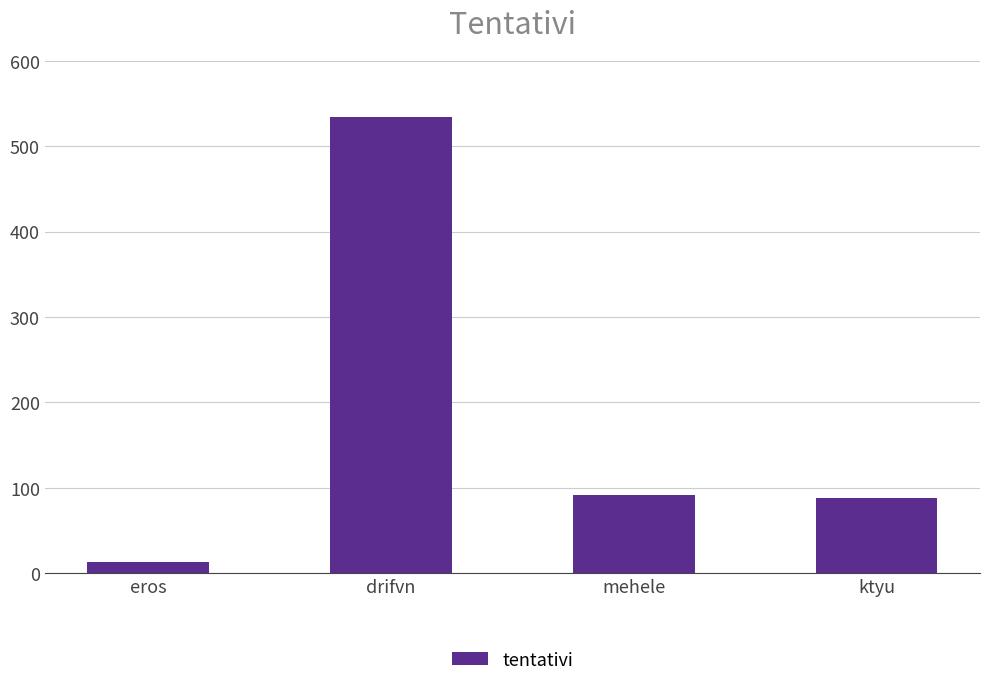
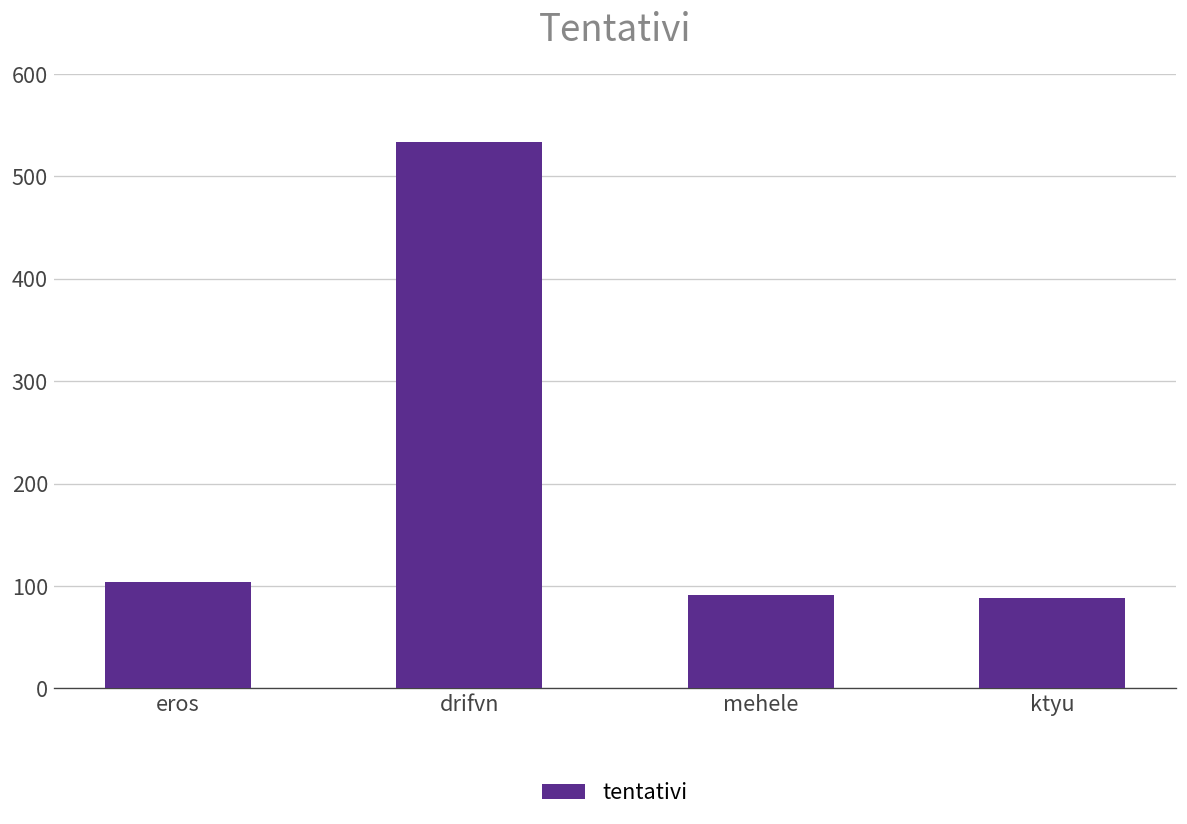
  {
-   "eros": 10,
+   "eros": 100,
    "drifvn": 530,
    "mehele": 90,
    "ktyu": 90
  }
